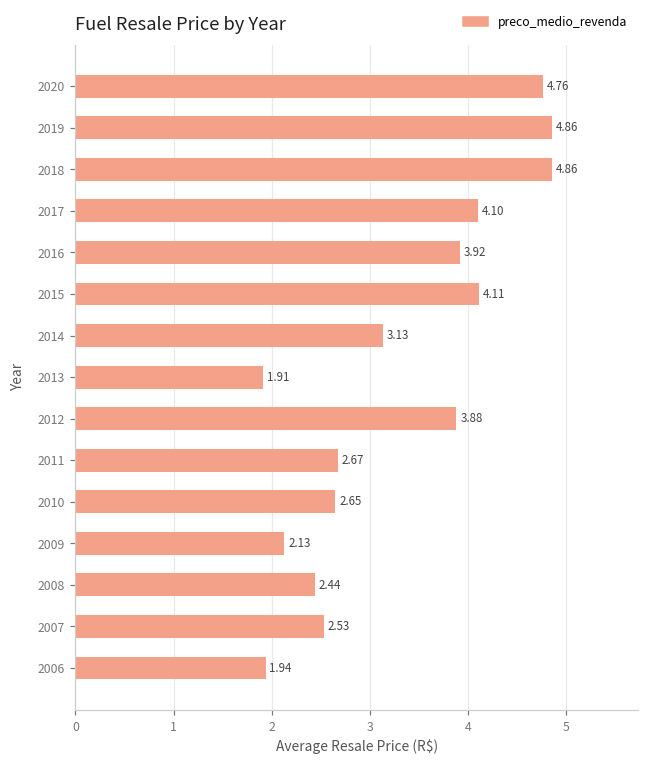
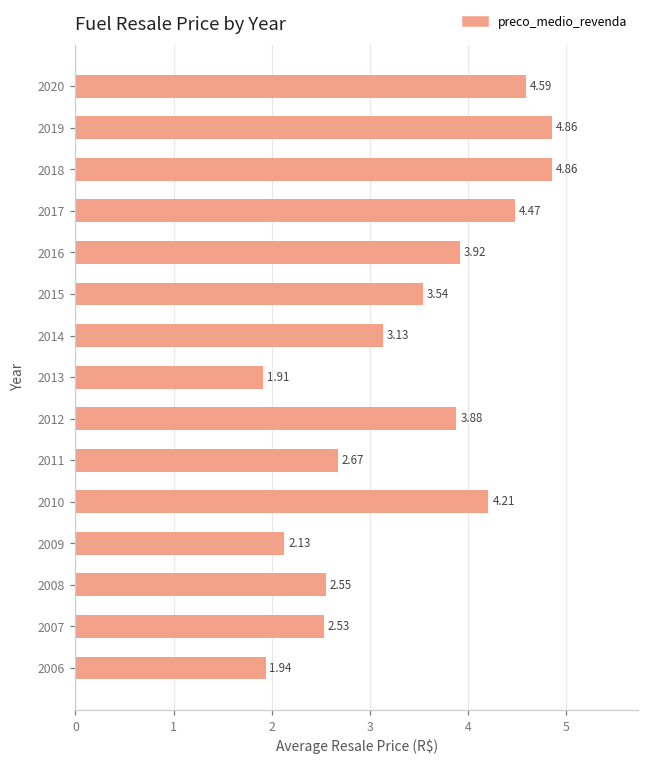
  {
-   "2020": 4.76,
+   "2020": 4.59,
    "2019": 4.86,
    "2018": 4.86,
-   "2017": 4.10,
+   "2017": 4.47,
    "2016": 3.92,
-   "2015": 4.11,
+   "2015": 3.54,
    "2014": 3.13,
    "2013": 1.91,
    "2012": 3.88,
    "2011": 2.67,
-   "2010": 2.65,
+   "2010": 4.21,
    "2009": 2.13,
-   "2008": 2.44,
+   "2008": 2.55,
    "2007": 2.53,
    "2006": 1.94
  }
